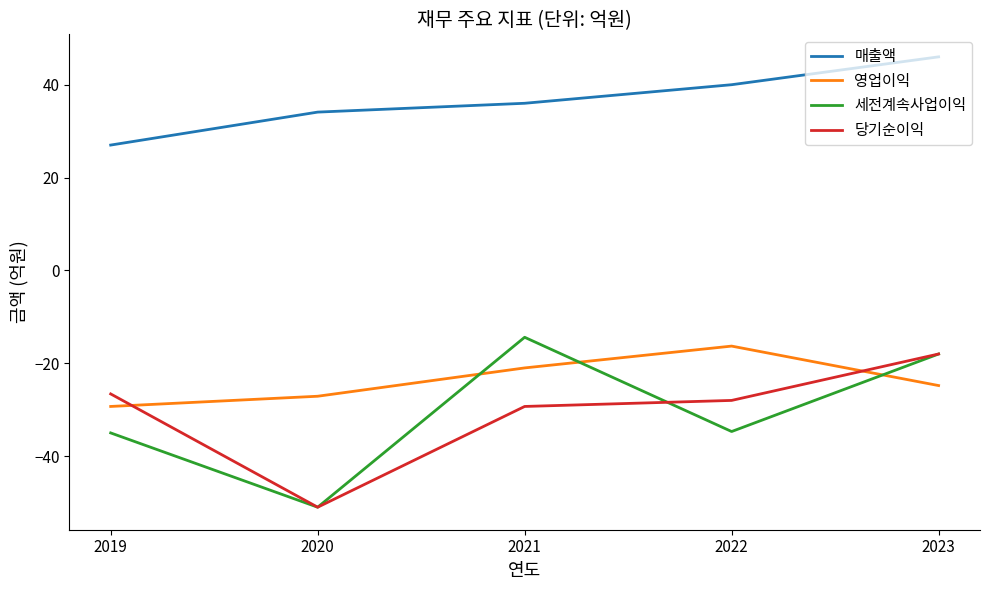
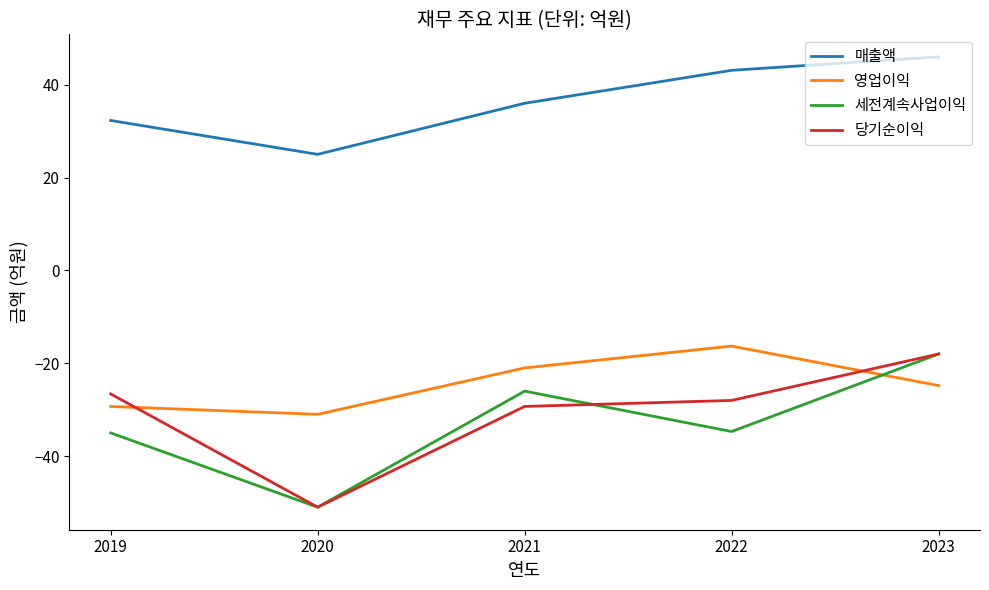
  {
    "매출액": {
-     "2019": 27,
-     "2020": 34,
+     "2019": 32,
+     "2020": 25,
      "2021": 36,
-     "2022": 40
+     "2022": 43
    },
    "영업이익": {
      "2019": -29,
-     "2020": -27,
+     "2020": -31,
      "2021": -21,
      "2022": -16,
      "2023": -25
    },
    "세전계속사업이익": {
      "2019": -35,
-     "2021": -14,
+     "2021": -26,
      "2022": -35
    },
    "당기순이익": {
      "2019": -27,
      "2021": -29,
      "2022": -28
    }
  }
